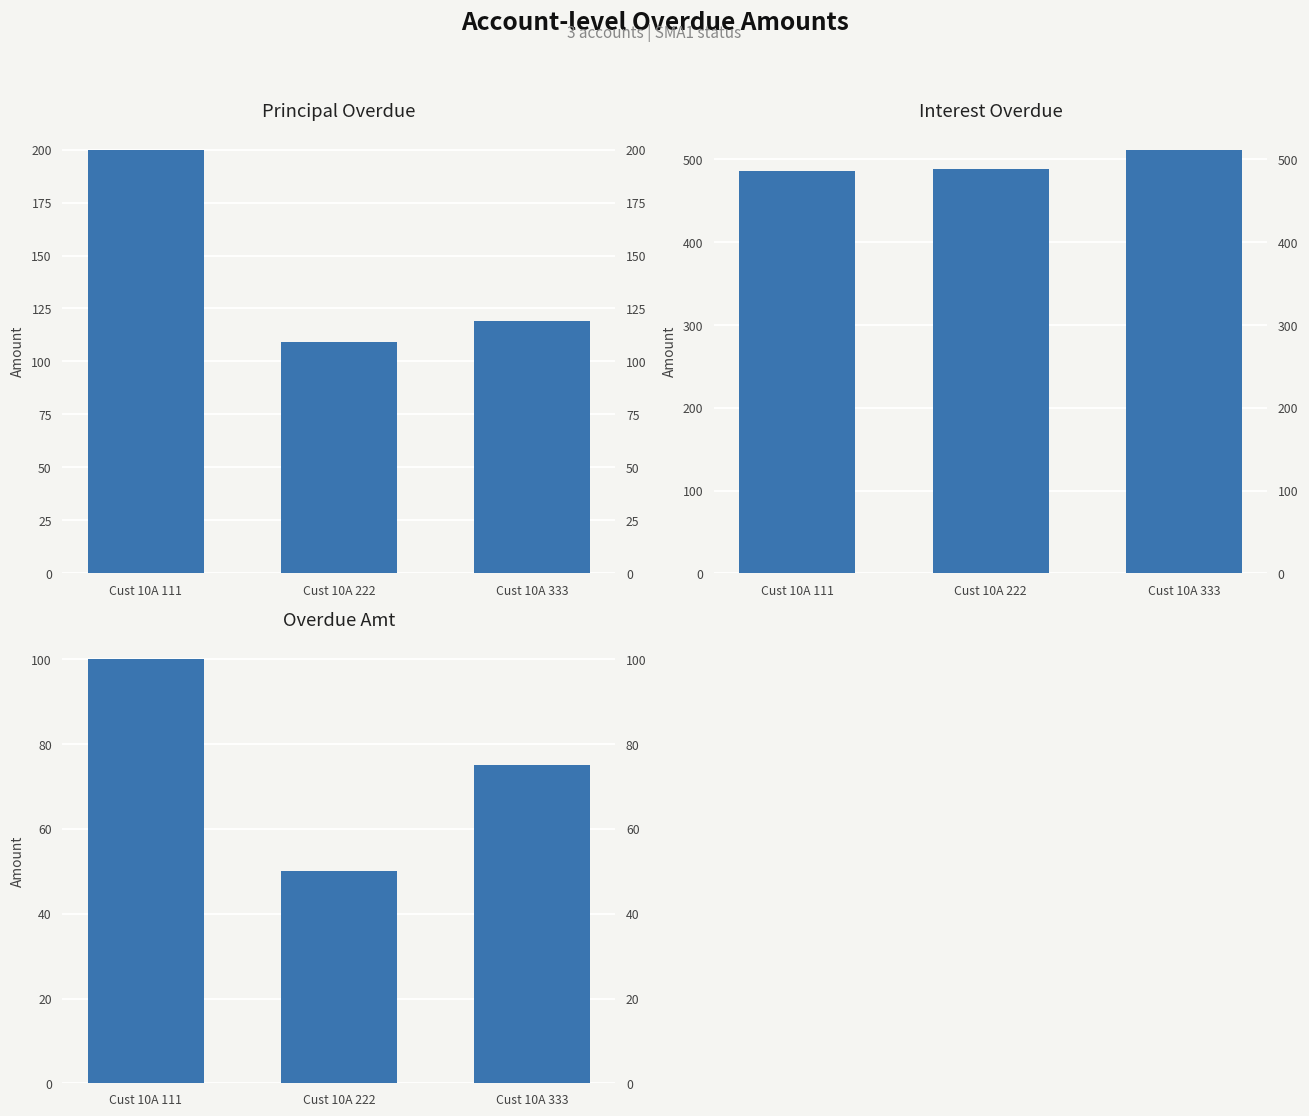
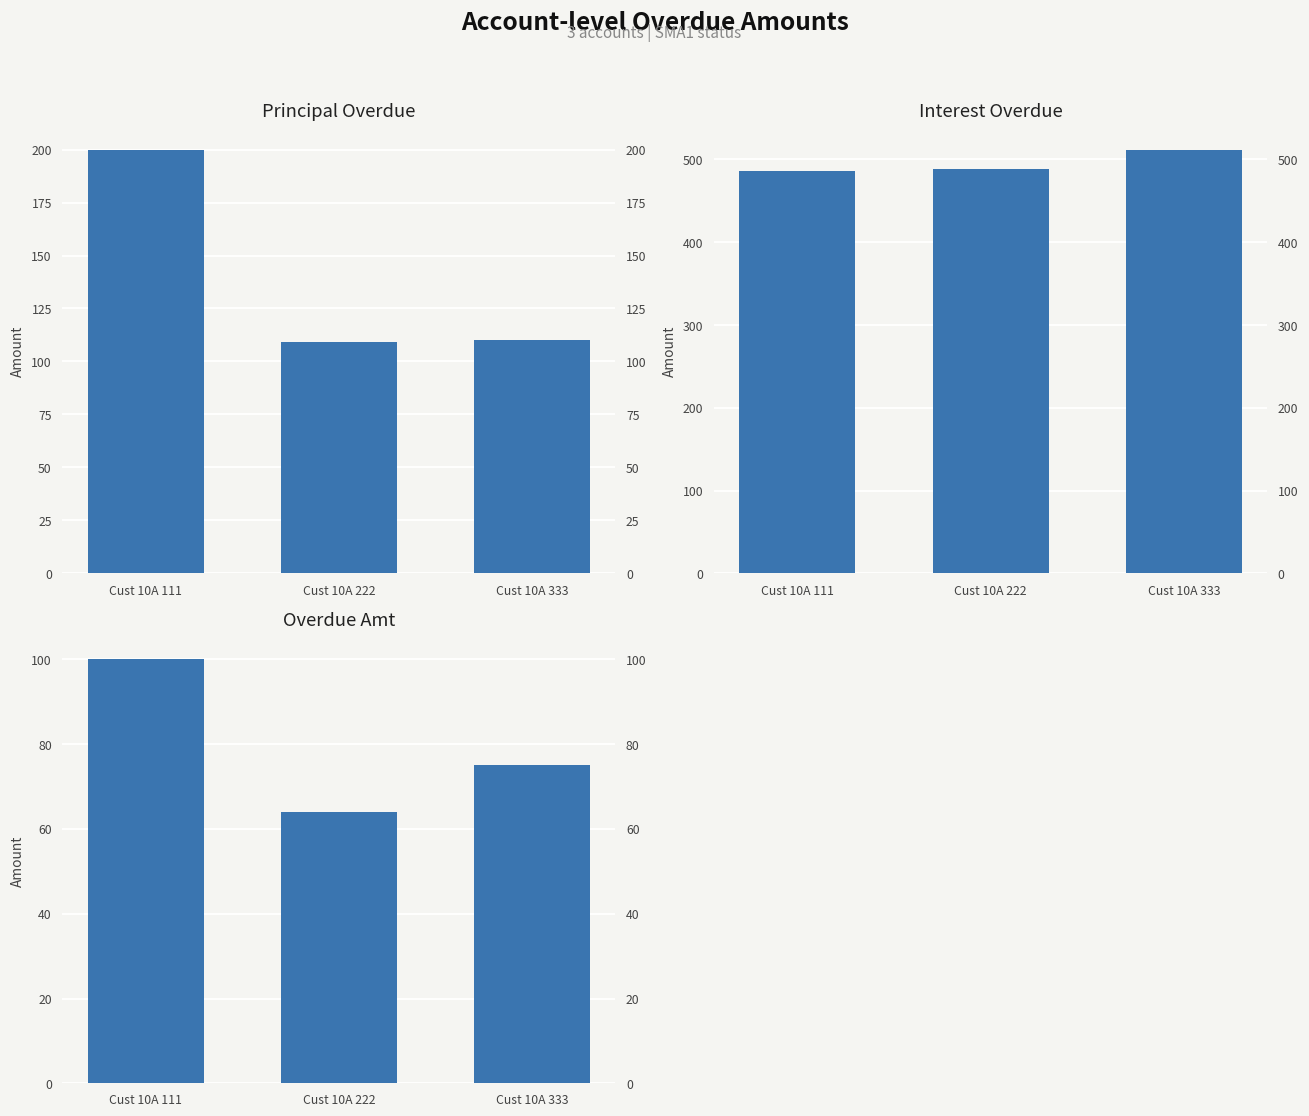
  {
    "Principal Overdue": {
      "Cust 10A 111": 200,
      "Cust 10A 222": 109,
-     "Cust 10A 333": 119
+     "Cust 10A 333": 110
    },
    "Interest Overdue": {
      "Cust 10A 111": 490,
      "Cust 10A 222": 490,
      "Cust 10A 333": 510
    },
    "Overdue Amt": {
      "Cust 10A 111": 100,
-     "Cust 10A 222": 50,
+     "Cust 10A 222": 64,
      "Cust 10A 333": 75
    }
  }
